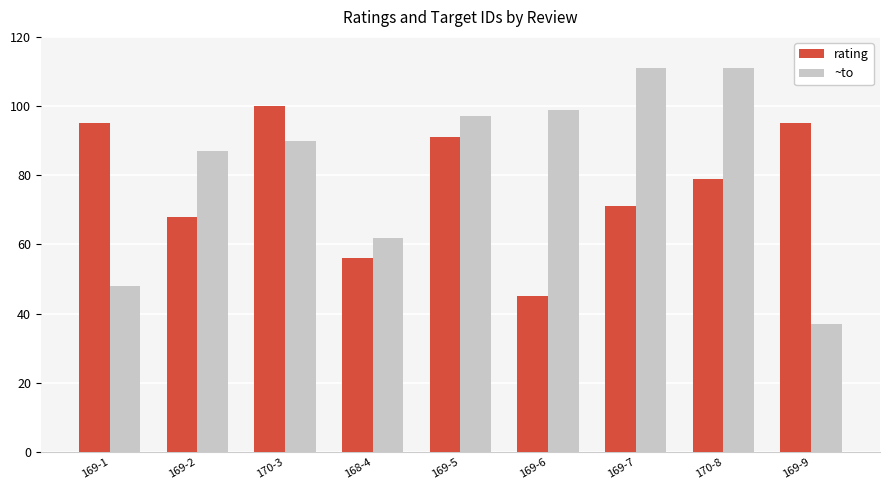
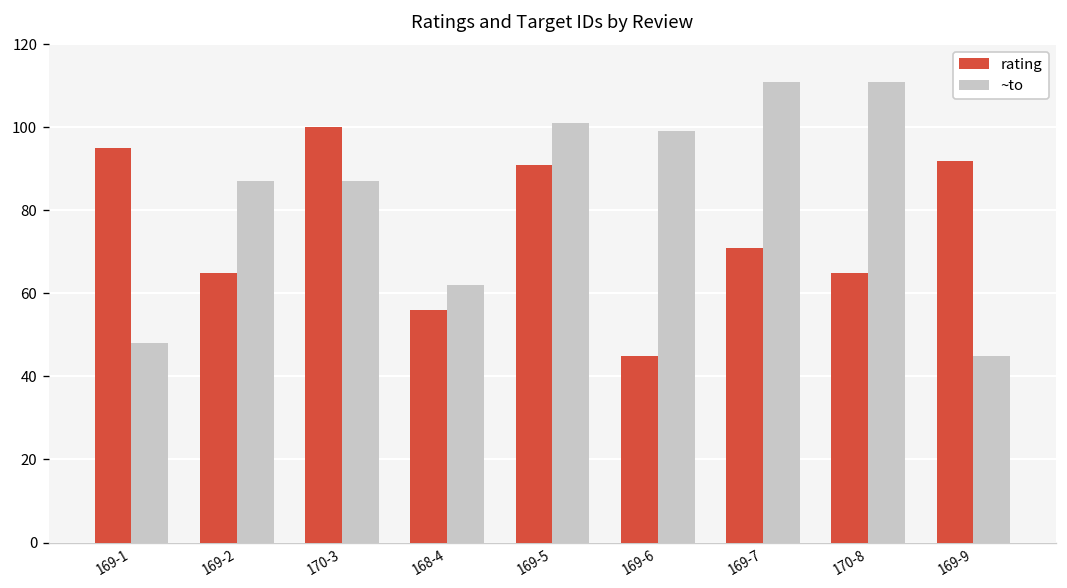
  {
    "rating": {
      "169-1": 95,
-     "169-2": 68,
+     "169-2": 65,
      "170-3": 100,
      "168-4": 56,
      "169-5": 91,
      "169-6": 45,
      "169-7": 71,
-     "170-8": 79,
-     "169-9": 95
+     "170-8": 65,
+     "169-9": 92
    },
    "~to": {
      "169-1": 48,
      "169-2": 87,
-     "170-3": 90,
+     "170-3": 87,
      "168-4": 62,
-     "169-5": 97,
+     "169-5": 101,
      "169-6": 99,
      "169-7": 111,
      "170-8": 111,
-     "169-9": 37
+     "169-9": 45
    }
  }
